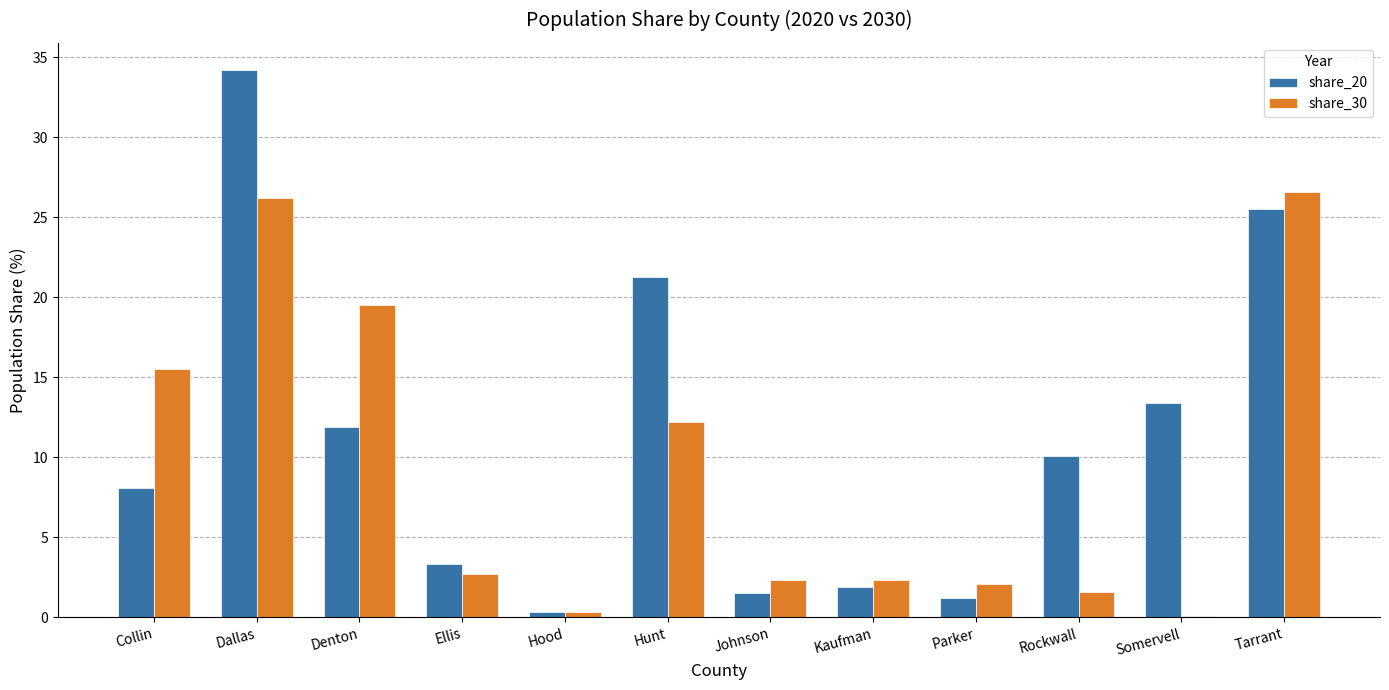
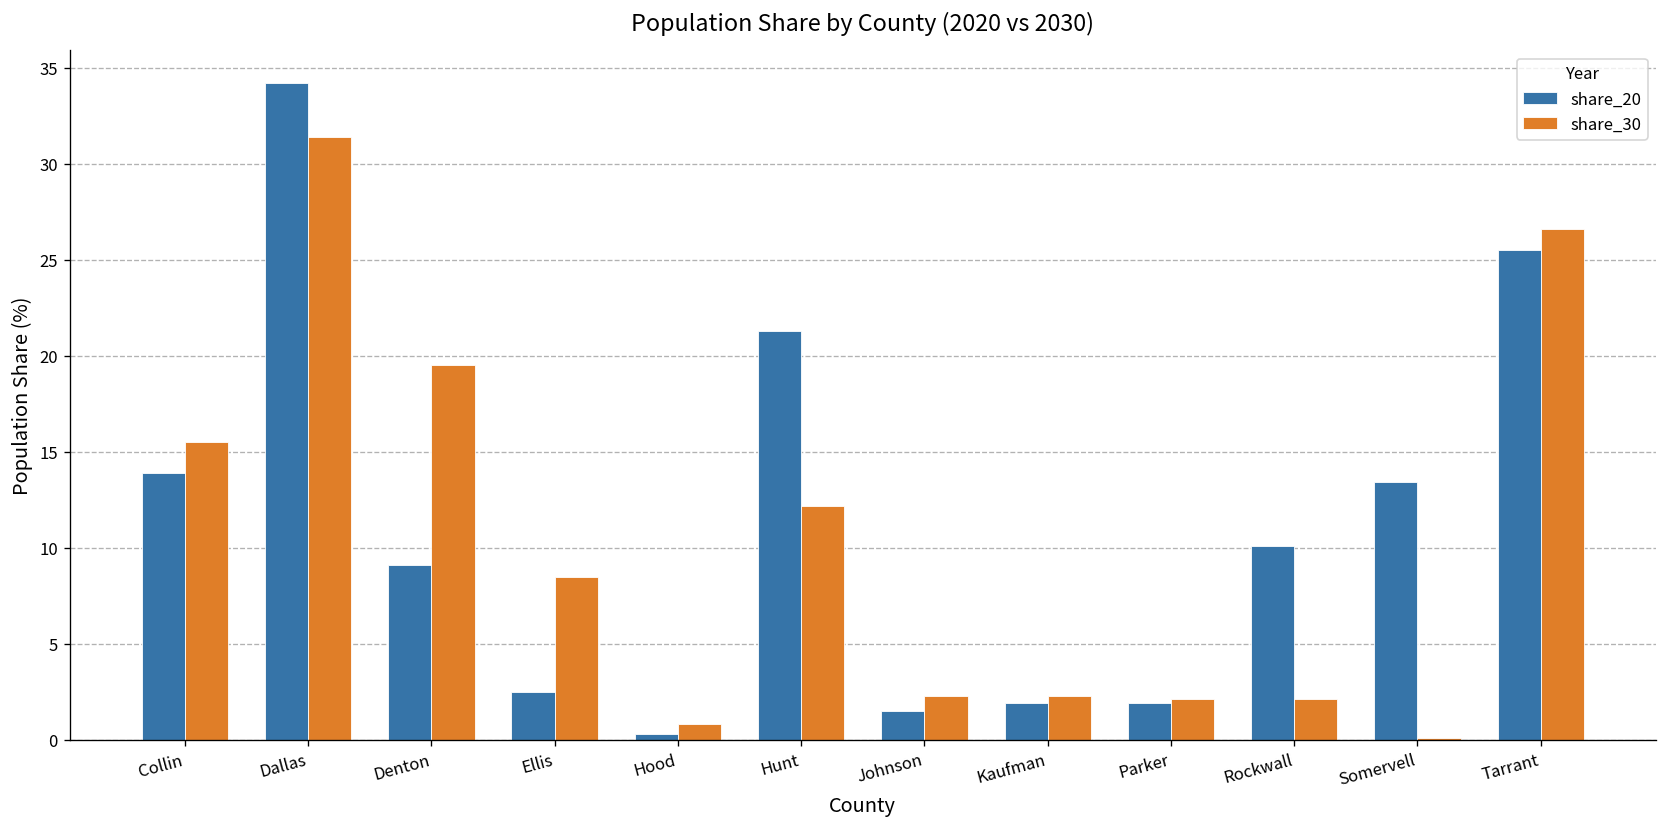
  {
    "share_20": {
-     "Collin": 8.1,
+     "Collin": 13.9,
      "Dallas": 34.2,
-     "Denton": 11.9,
-     "Ellis": 3.3,
+     "Denton": 9.1,
+     "Ellis": 2.5,
      "Hood": 0.3,
      "Hunt": 21.3,
      "Johnson": 1.5,
      "Kaufman": 1.9,
-     "Parker": 1.2,
+     "Parker": 1.9,
      "Rockwall": 10.1,
      "Somervell": 13.4,
      "Tarrant": 25.5
    },
    "share_30": {
      "Collin": 15.5,
-     "Dallas": 26.2,
+     "Dallas": 31.4,
      "Denton": 19.5,
-     "Ellis": 2.7,
-     "Hood": 0.3,
+     "Ellis": 8.5,
+     "Hood": 0.8,
      "Hunt": 12.2,
      "Johnson": 2.3,
      "Kaufman": 2.3,
      "Parker": 2.1,
-     "Rockwall": 1.6,
+     "Rockwall": 2.1,
      "Tarrant": 26.6
    }
  }
